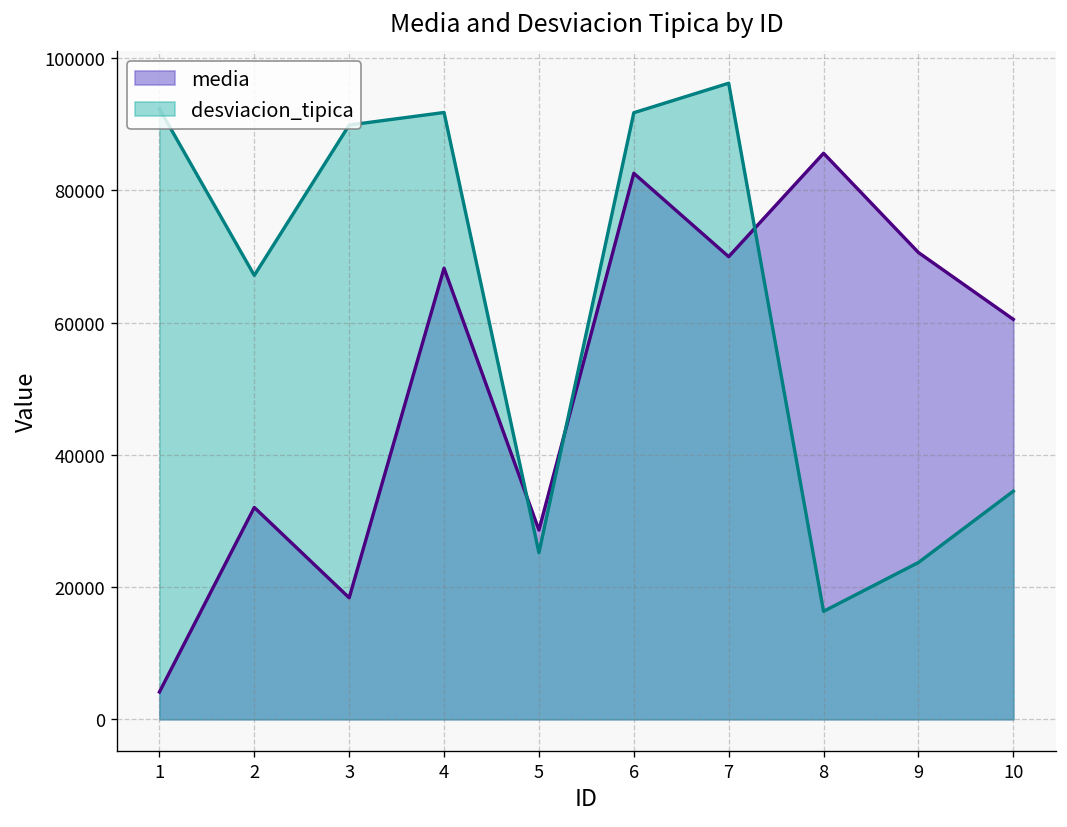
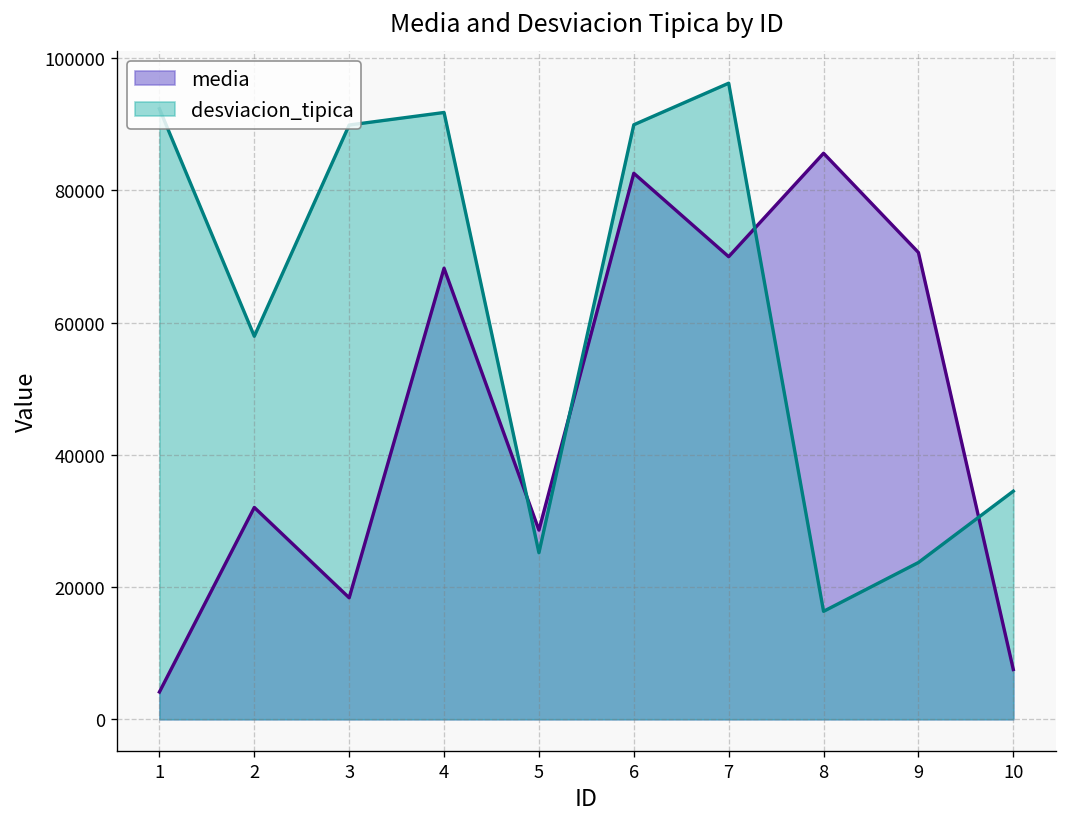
  {
    "media": {
      "1": 4000,
      "2": 32000,
      "3": 18000,
      "4": 68000,
      "5": 29000,
      "6": 83000,
      "7": 70000,
      "8": 86000,
      "9": 71000,
-     "10": 60000
+     "10": 8000
    },
    "desviacion_tipica": {
-     "2": 67000,
+     "2": 58000,
      "4": 92000,
      "5": 25000,
-     "6": 92000,
+     "6": 90000,
      "7": 96000,
      "8": 16000,
      "9": 24000,
      "10": 35000
    }
  }
